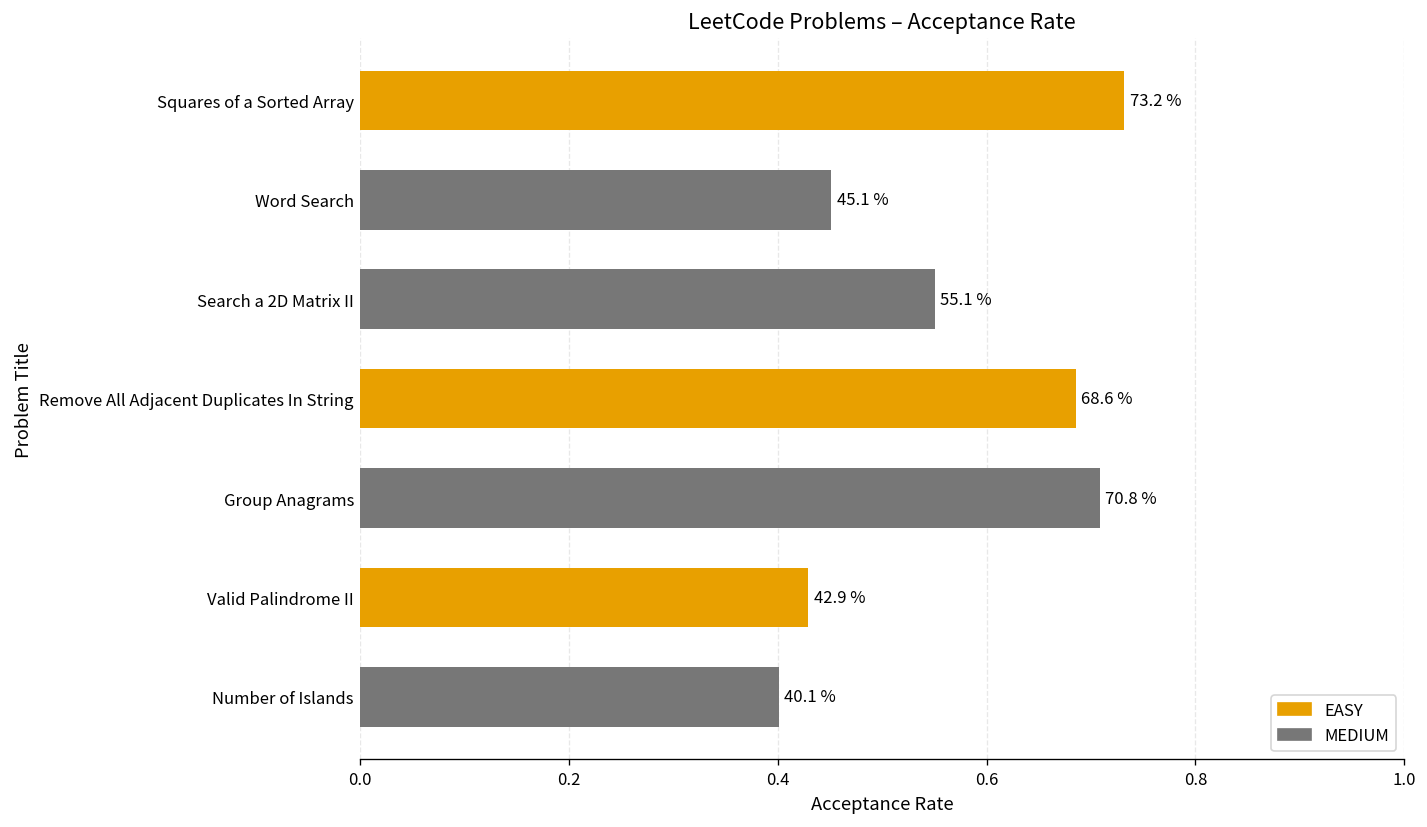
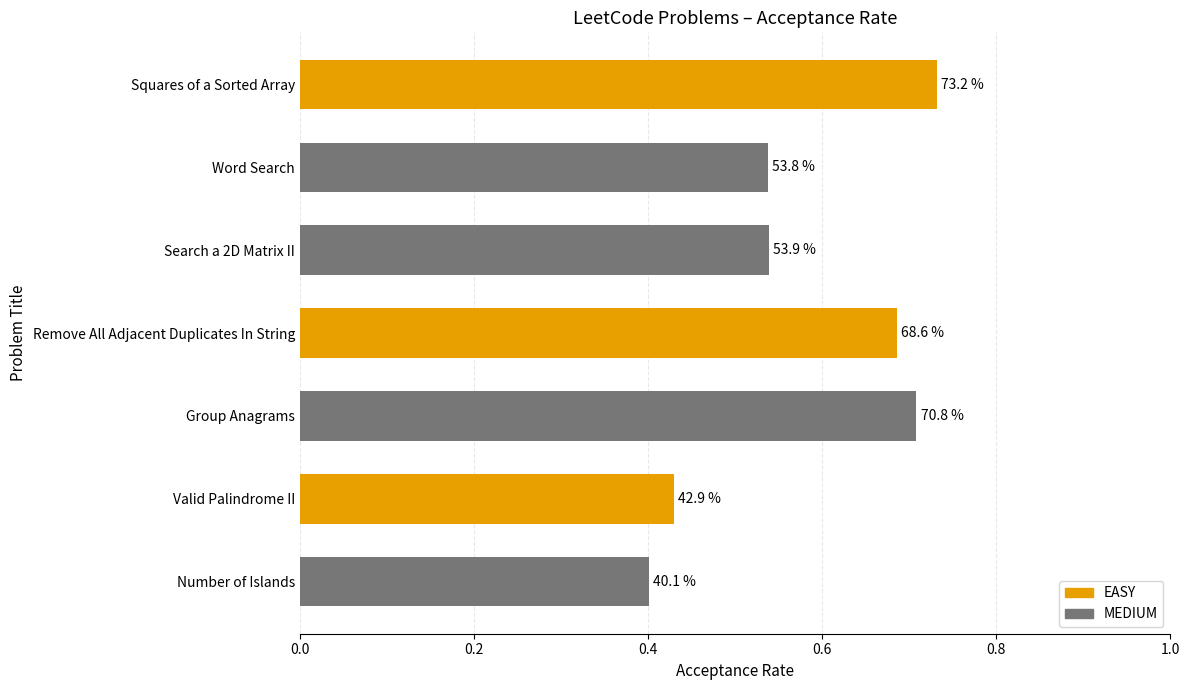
  {
    "Squares of a Sorted Array": "73.2 %",
-   "Word Search": "45.1 %",
-   "Search a 2D Matrix II": "55.1 %",
+   "Word Search": "53.8 %",
+   "Search a 2D Matrix II": "53.9 %",
    "Remove All Adjacent Duplicates In String": "68.6 %",
    "Group Anagrams": "70.8 %",
    "Valid Palindrome II": "42.9 %",
    "Number of Islands": "40.1 %"
  }
